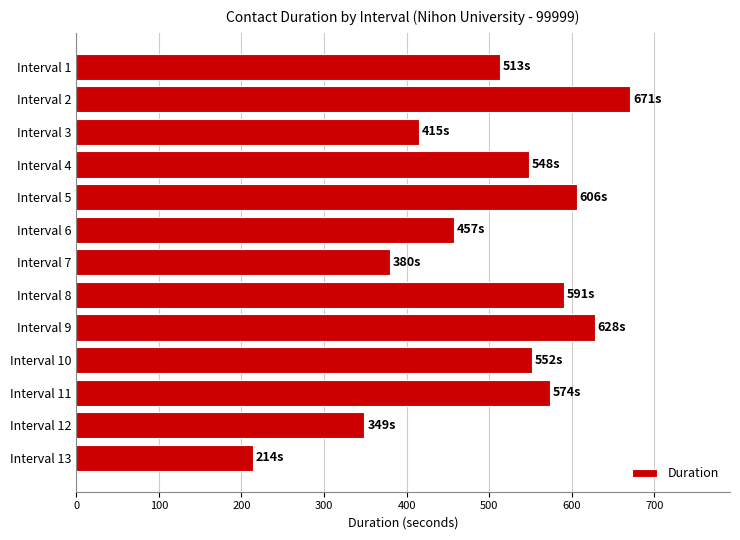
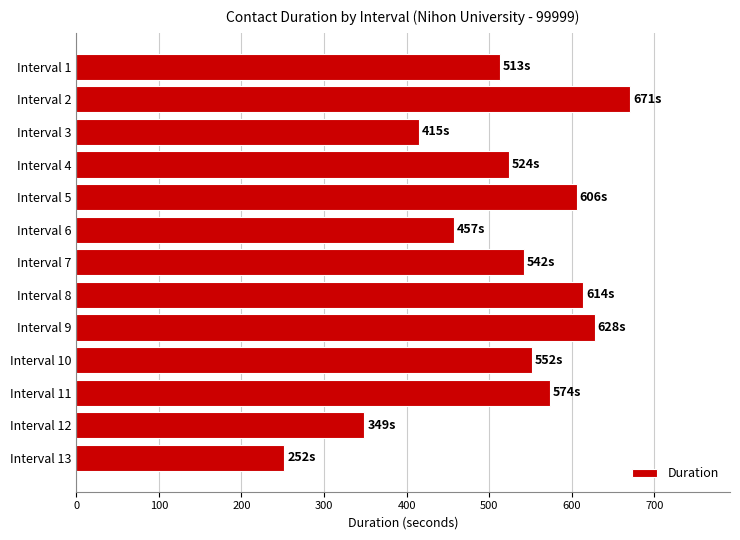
  {
    "Interval 1": "513s",
    "Interval 2": "671s",
    "Interval 3": "415s",
-   "Interval 4": "548s",
+   "Interval 4": "524s",
    "Interval 5": "606s",
    "Interval 6": "457s",
-   "Interval 7": "380s",
-   "Interval 8": "591s",
+   "Interval 7": "542s",
+   "Interval 8": "614s",
    "Interval 9": "628s",
    "Interval 10": "552s",
    "Interval 11": "574s",
    "Interval 12": "349s",
-   "Interval 13": "214s"
+   "Interval 13": "252s"
  }
